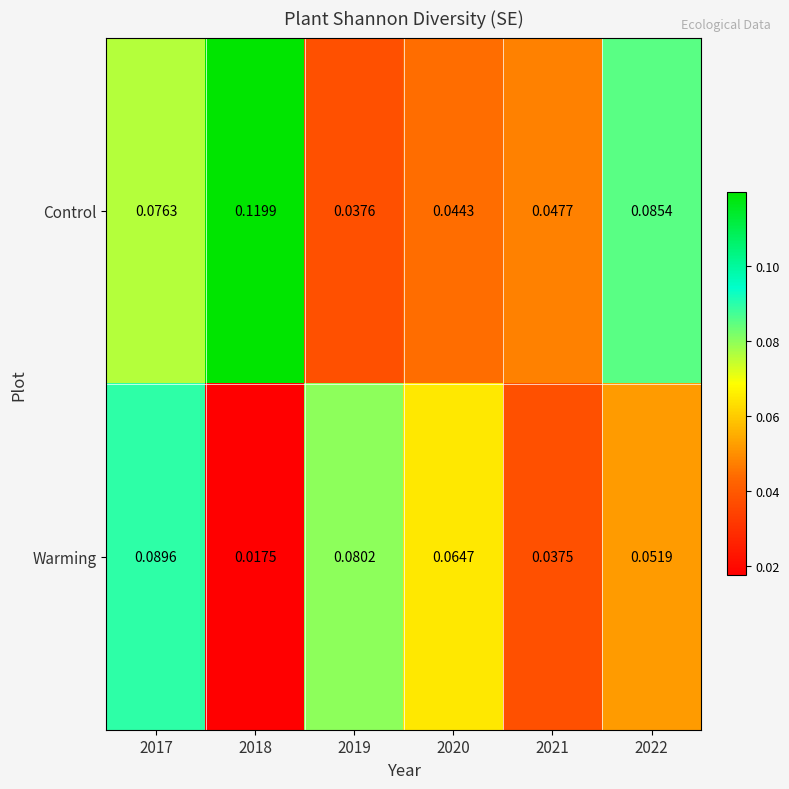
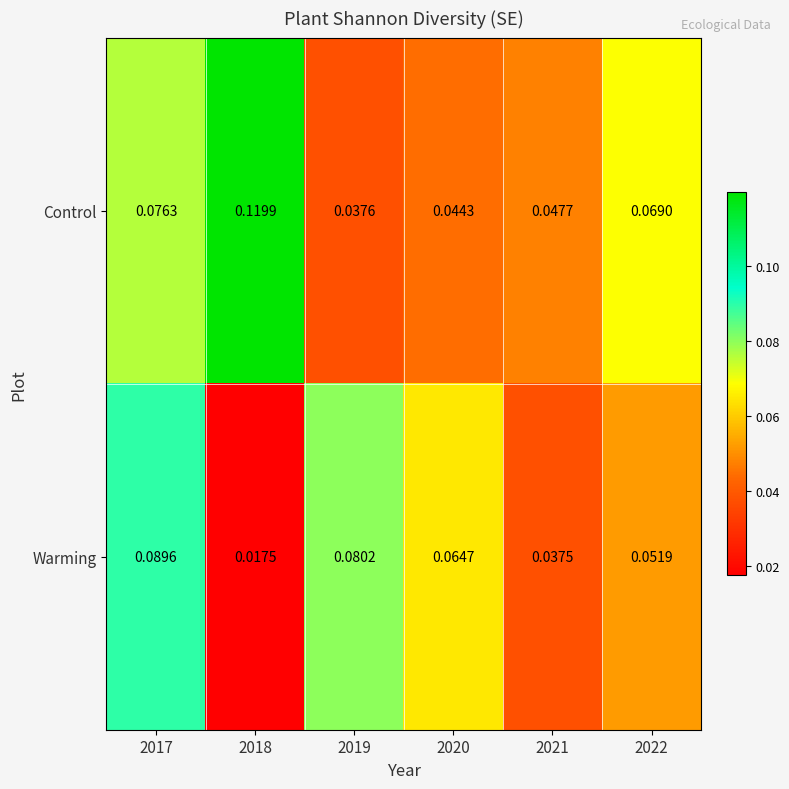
  {
    "Control": {
      "2017": 0.0763,
      "2018": 0.1199,
      "2019": 0.0376,
      "2020": 0.0443,
      "2021": 0.0477,
-     "2022": 0.0854
+     "2022": 0.0690
    },
    "Warming": {
      "2017": 0.0896,
      "2018": 0.0175,
      "2019": 0.0802,
      "2020": 0.0647,
      "2021": 0.0375,
      "2022": 0.0519
    }
  }
